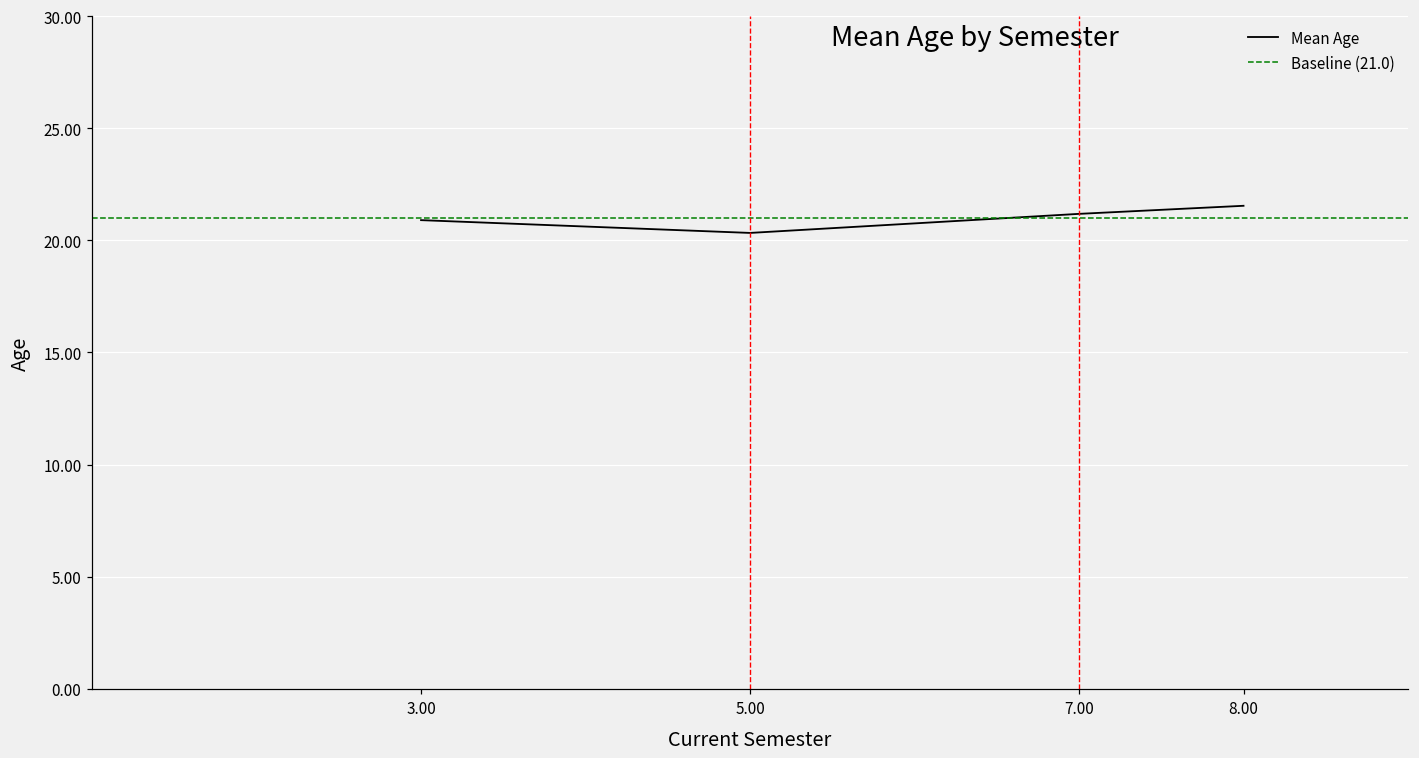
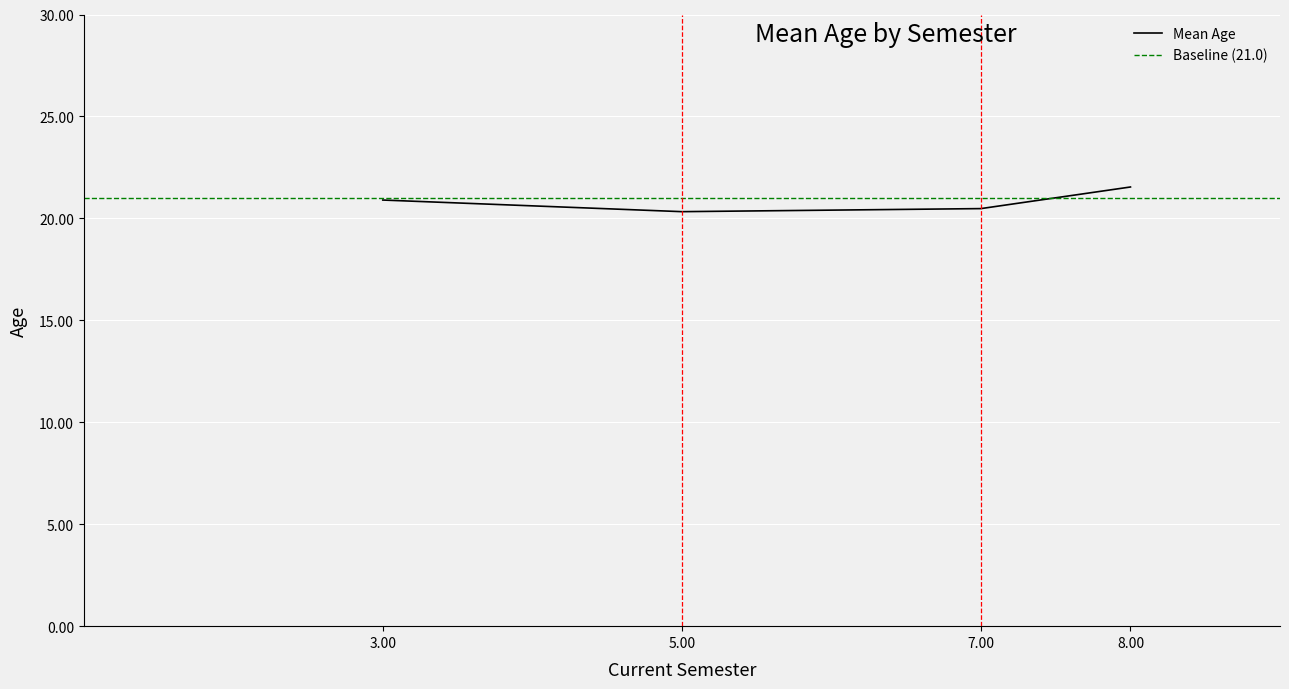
  {
    "3.00": 20.9,
    "5.00": 20.3,
-   "7.00": 21.2,
+   "7.00": 20.5,
    "8.00": 21.5
  }
